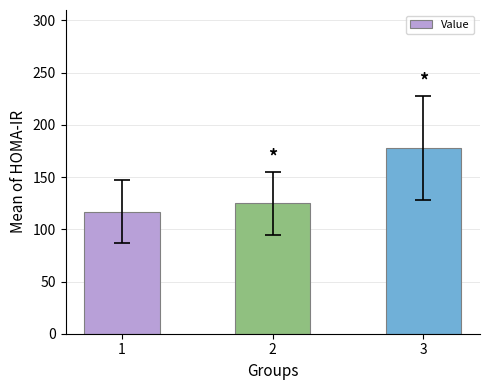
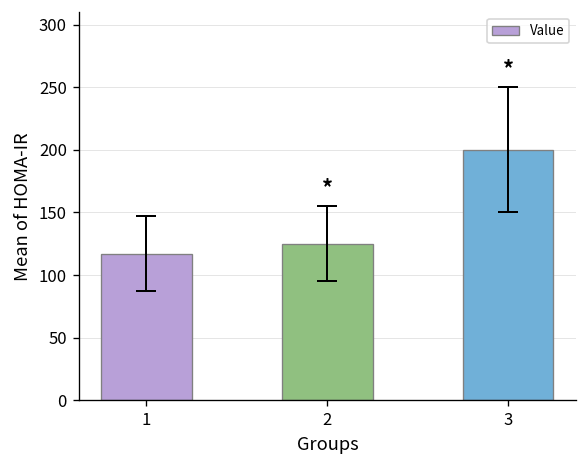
  {
    "Value": {
      "1": 117,
      "2": 125,
-     "3": 178
+     "3": 200
    }
  }
